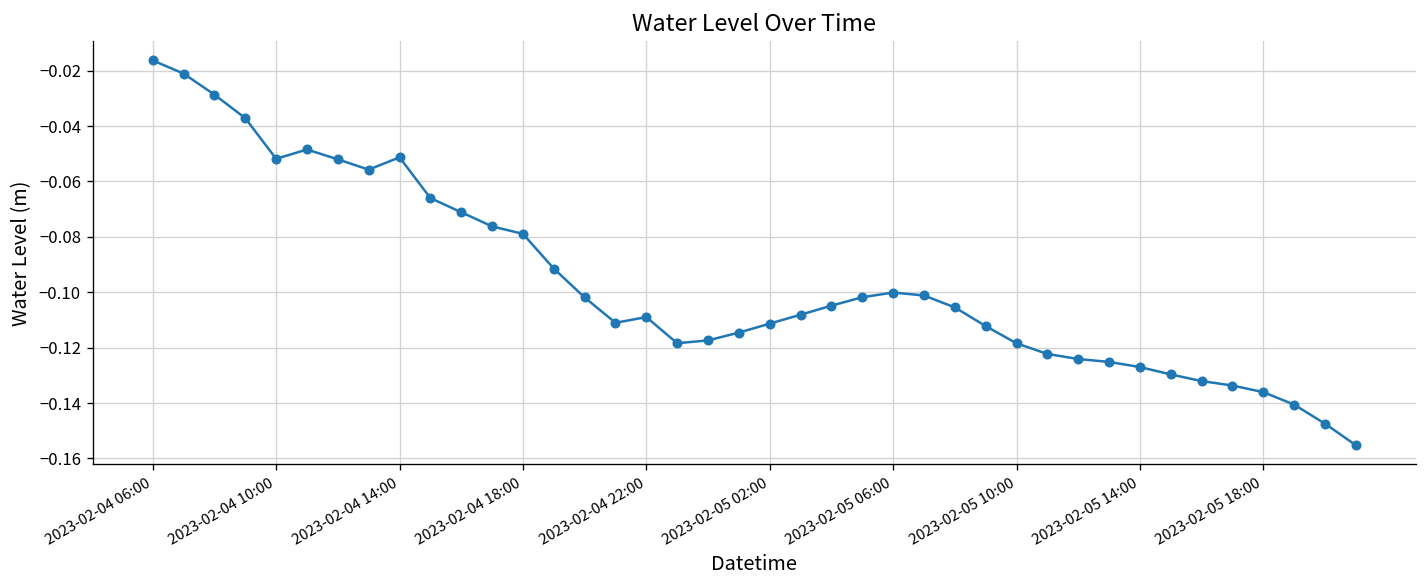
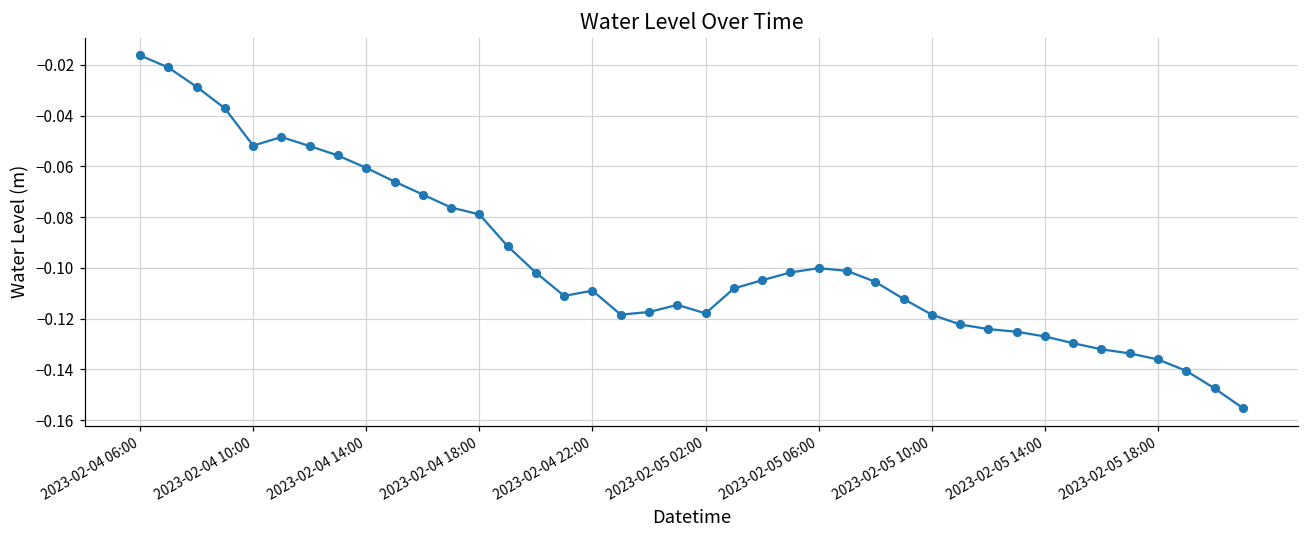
  {
    "2023-02-04 06:00": -0.016,
    "2023-02-04 10:00": -0.052,
-   "2023-02-04 14:00": -0.051,
+   "2023-02-04 14:00": -0.061,
    "2023-02-04 18:00": -0.079,
    "2023-02-04 22:00": -0.109,
-   "2023-02-05 02:00": -0.111,
+   "2023-02-05 02:00": -0.118,
    "2023-02-05 06:00": -0.100,
    "2023-02-05 10:00": -0.118,
    "2023-02-05 14:00": -0.127,
    "2023-02-05 18:00": -0.136
  }
